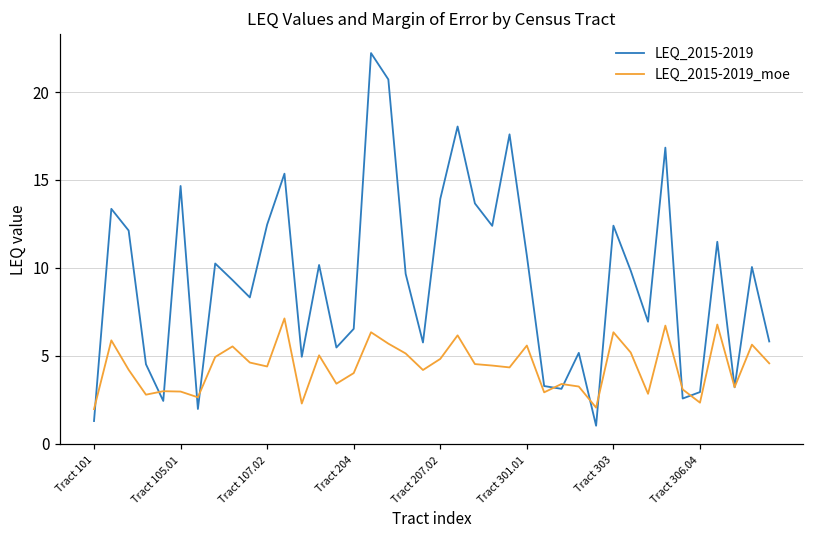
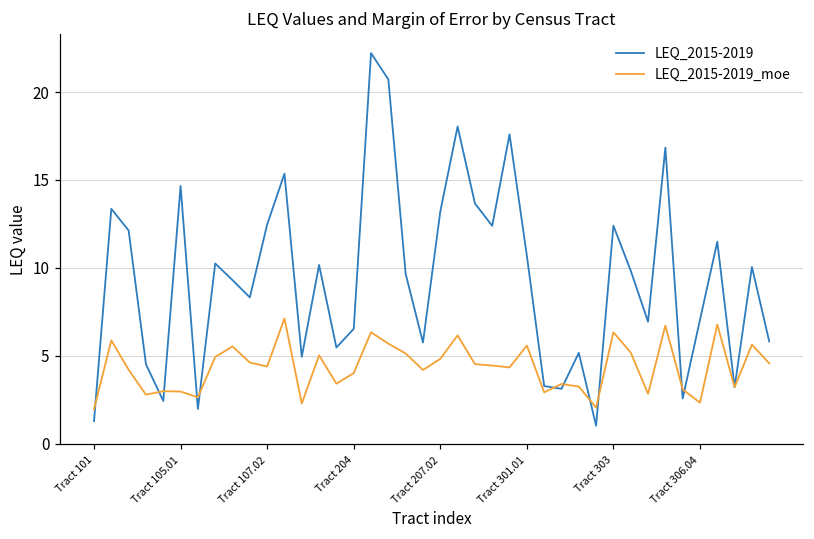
  {
    "LEQ_2015-2019": {
      "Tract 101": 1.3,
      "Tract 105.01": 14.7,
      "Tract 107.02": 12.5,
      "Tract 204": 6.5,
-     "Tract 207.02": 13.9,
+     "Tract 207.02": 13.2,
      "Tract 301.01": 10.7,
      "Tract 303": 12.4,
-     "Tract 306.04": 2.9
+     "Tract 306.04": 7.1
    },
    "LEQ_2015-2019_moe": {
      "Tract 101": 2.0,
      "Tract 105.01": 3.0,
      "Tract 107.02": 4.4,
      "Tract 204": 4.0,
      "Tract 207.02": 4.8,
      "Tract 301.01": 5.6,
      "Tract 303": 6.3,
      "Tract 306.04": 2.3
    }
  }
